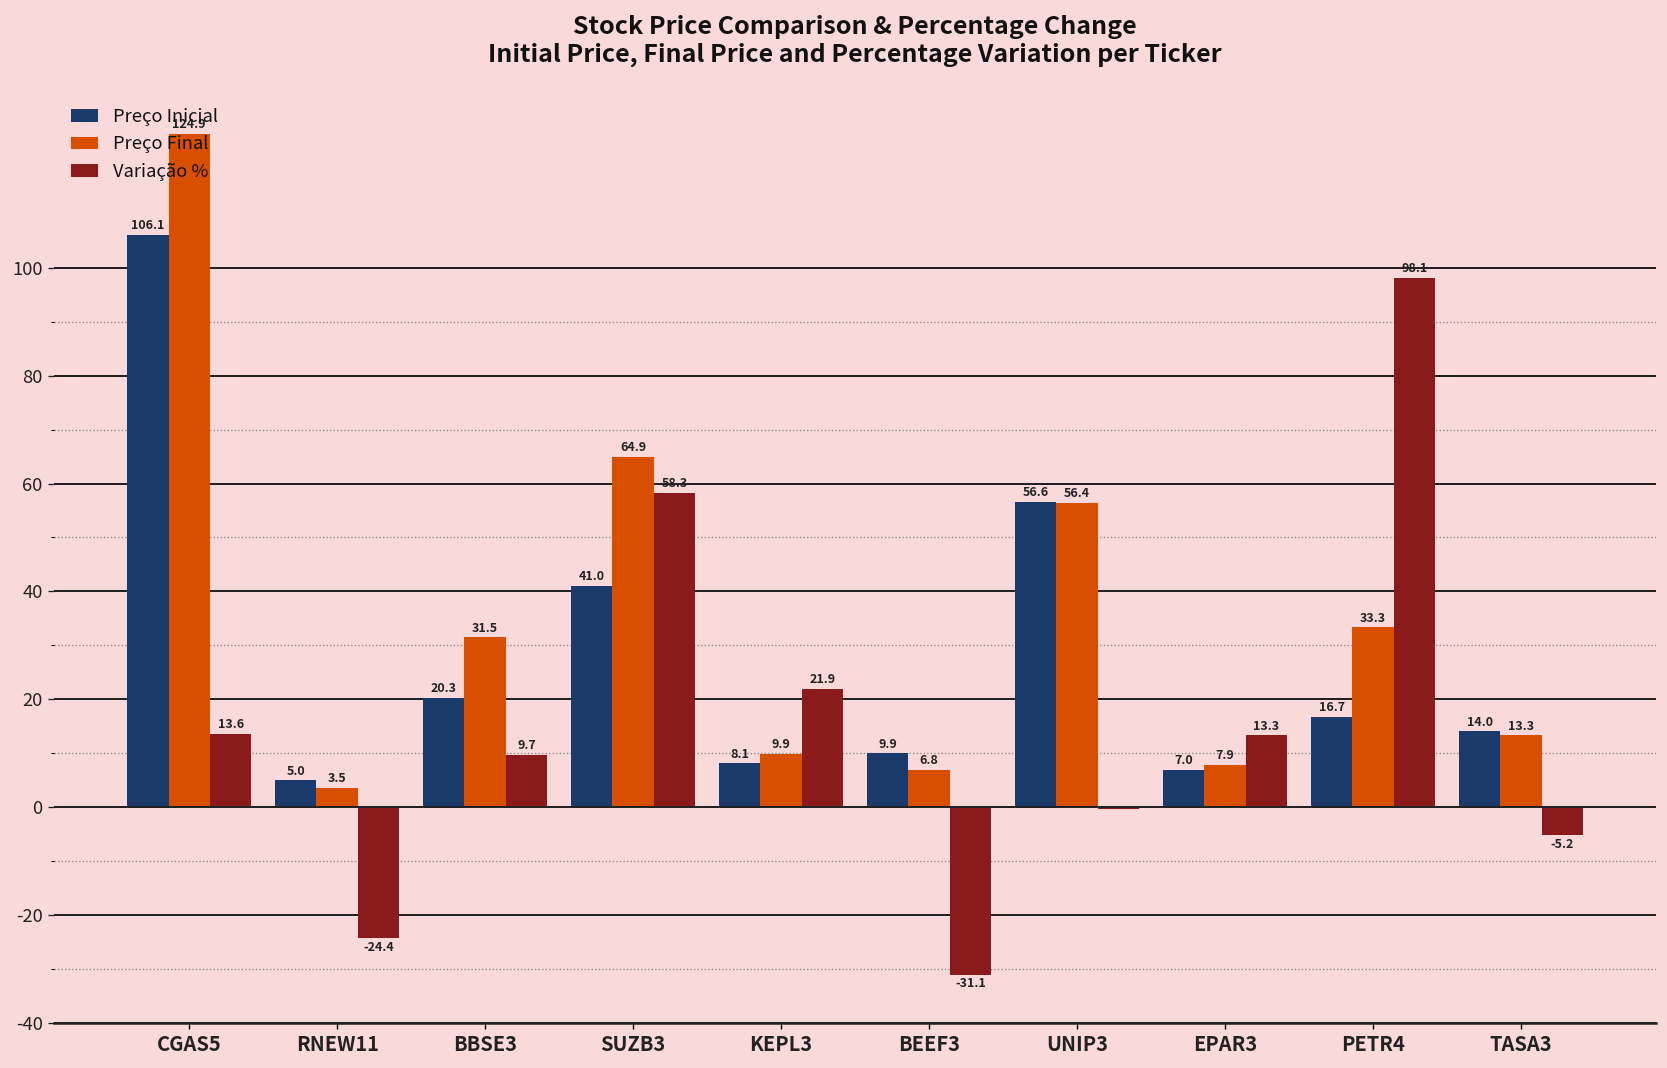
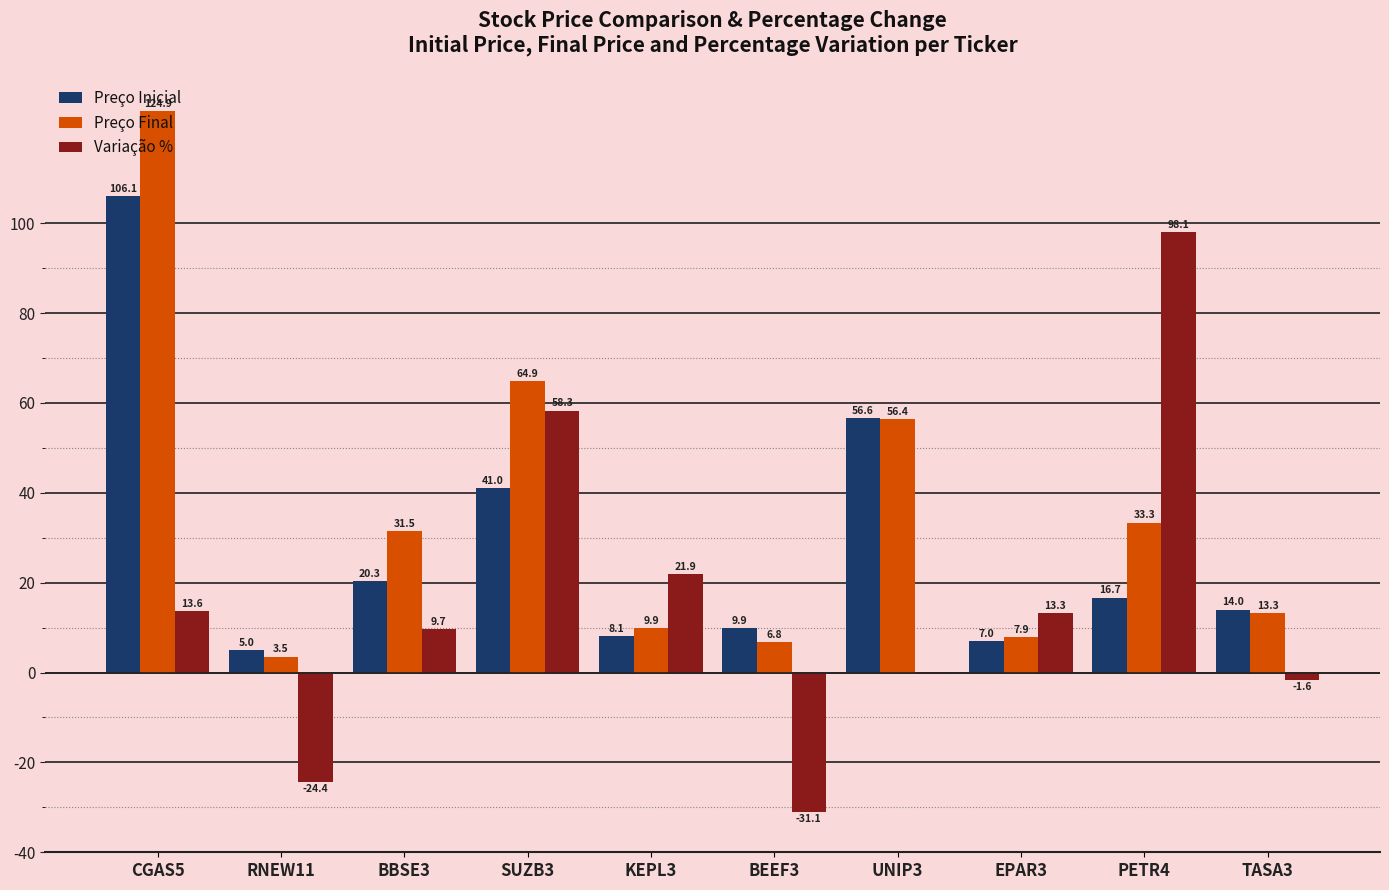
  {
    "Preço Inicial": {
      "CGAS5": 106.1,
      "RNEW11": 5.0,
      "BBSE3": 20.3,
      "SUZB3": 41.0,
      "KEPL3": 8.1,
      "BEEF3": 9.9,
      "UNIP3": 56.6,
      "EPAR3": 7.0,
      "PETR4": 16.7,
      "TASA3": 14.0
    },
    "Preço Final": {
      "CGAS5": 124.9,
      "RNEW11": 3.5,
      "BBSE3": 31.5,
      "SUZB3": 64.9,
      "KEPL3": 9.9,
      "BEEF3": 6.8,
      "UNIP3": 56.4,
      "EPAR3": 7.9,
      "PETR4": 33.3,
      "TASA3": 13.3
    },
    "Variação %": {
      "CGAS5": 13.6,
      "RNEW11": -24.4,
      "BBSE3": 9.7,
      "SUZB3": 58.3,
      "KEPL3": 21.9,
      "BEEF3": -31.1,
      "EPAR3": 13.3,
      "PETR4": 98.1,
-     "TASA3": -5.2
+     "TASA3": -1.6
    }
  }
